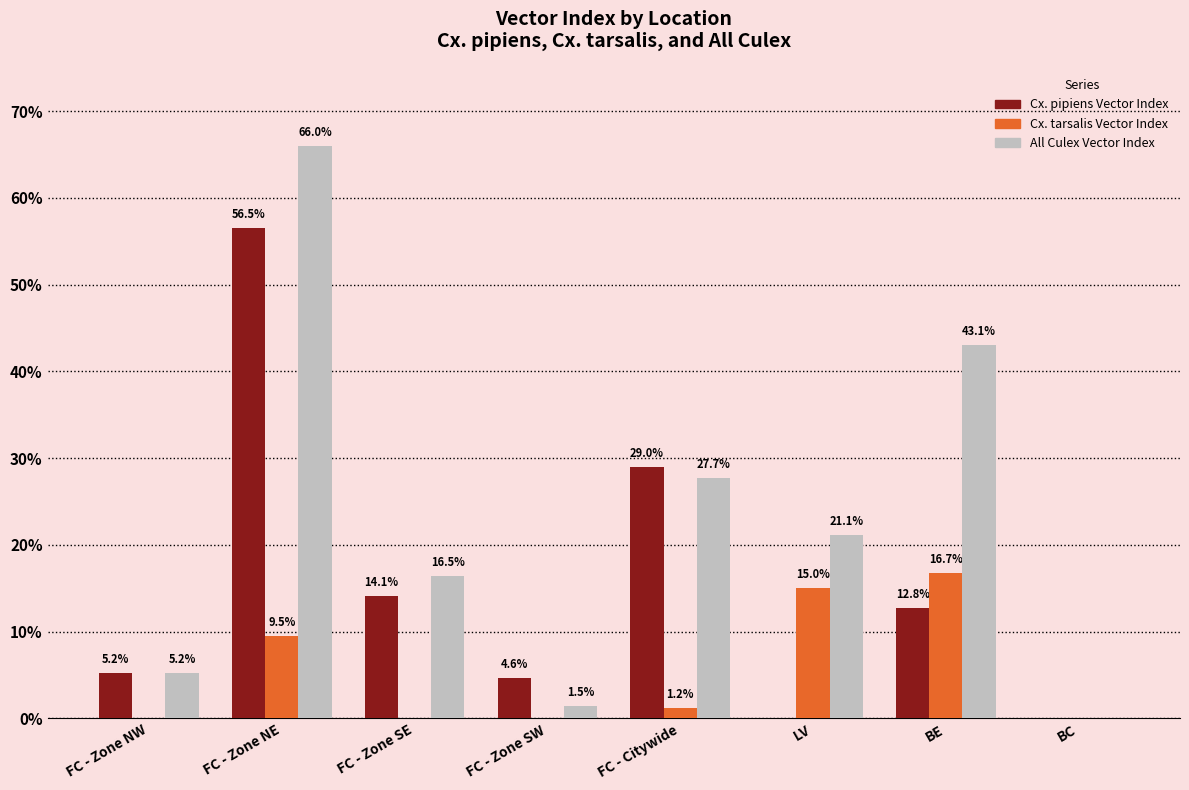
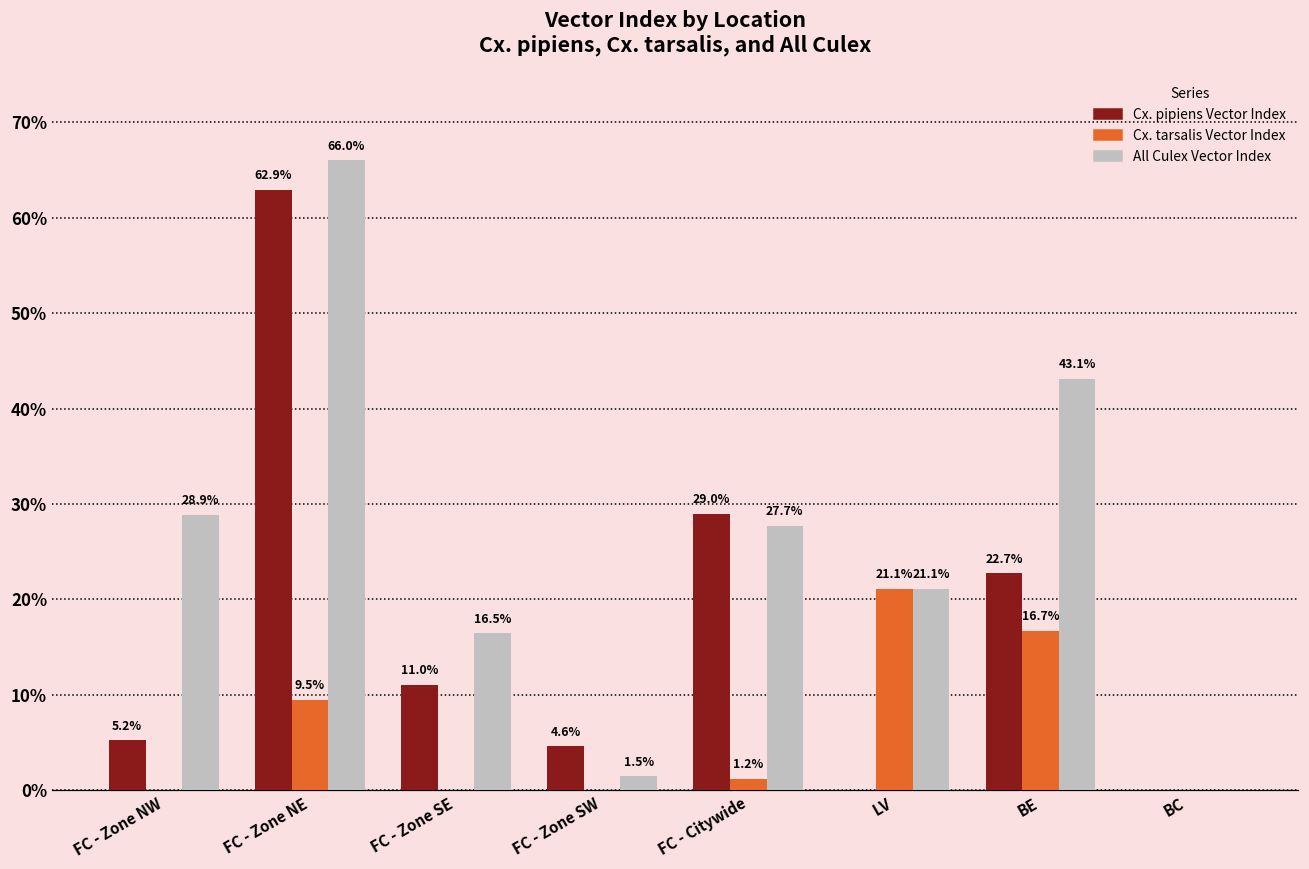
  {
    "Cx. pipiens Vector Index": {
      "FC - Zone NW": "5.2%",
-     "FC - Zone NE": "56.5%",
-     "FC - Zone SE": "14.1%",
+     "FC - Zone NE": "62.9%",
+     "FC - Zone SE": "11.0%",
      "FC - Zone SW": "4.6%",
      "FC - Citywide": "29.0%",
-     "BE": "12.8%"
+     "BE": "22.7%"
    },
    "Cx. tarsalis Vector Index": {
      "FC - Zone NE": "9.5%",
      "FC - Citywide": "1.2%",
-     "LV": "15.0%",
+     "LV": "21.1%",
      "BE": "16.7%"
    },
    "All Culex Vector Index": {
-     "FC - Zone NW": "5.2%",
+     "FC - Zone NW": "28.9%",
      "FC - Zone NE": "66.0%",
      "FC - Zone SE": "16.5%",
      "FC - Zone SW": "1.5%",
      "FC - Citywide": "27.7%",
      "LV": "21.1%",
      "BE": "43.1%"
    }
  }
